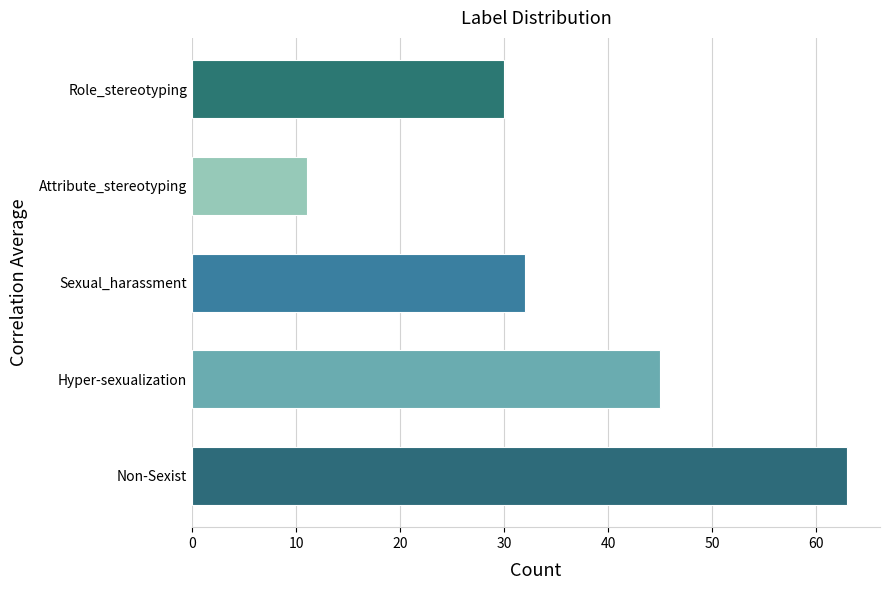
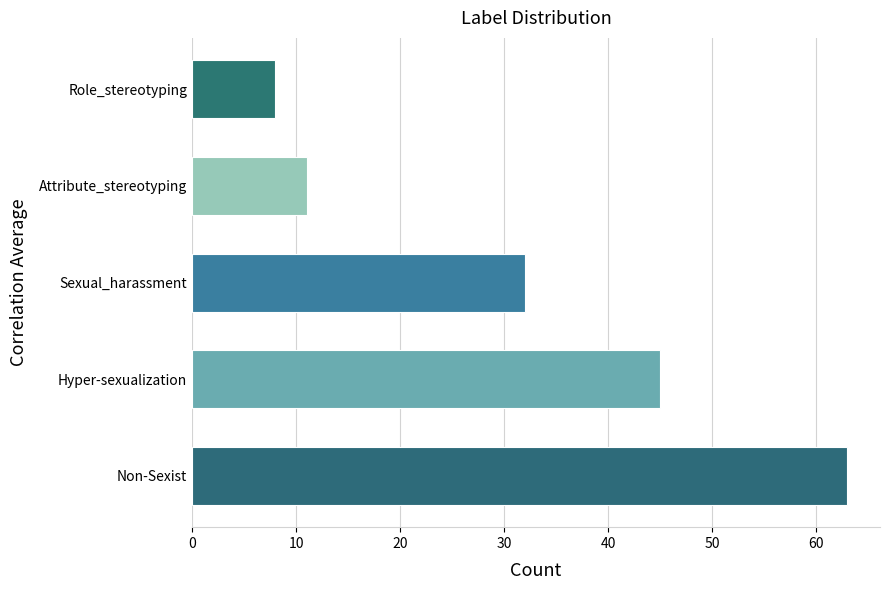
  {
-   "Role_stereotyping": 30,
+   "Role_stereotyping": 8,
    "Attribute_stereotyping": 11,
    "Sexual_harassment": 32,
    "Hyper-sexualization": 45,
    "Non-Sexist": 63
  }
